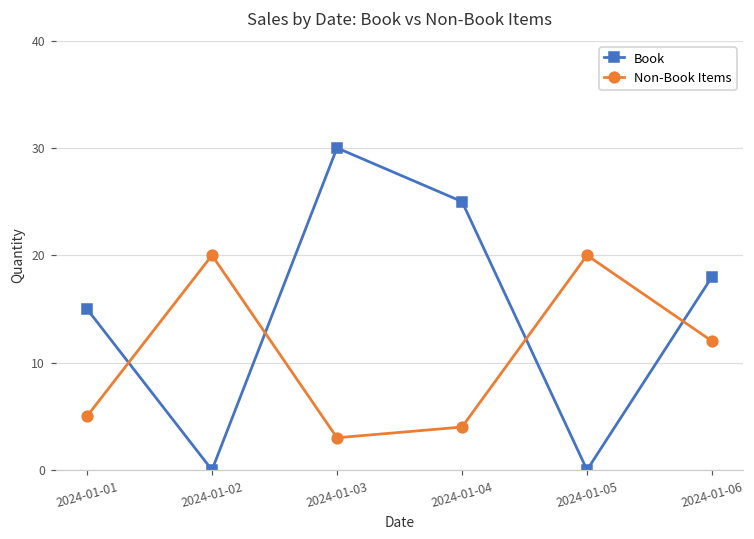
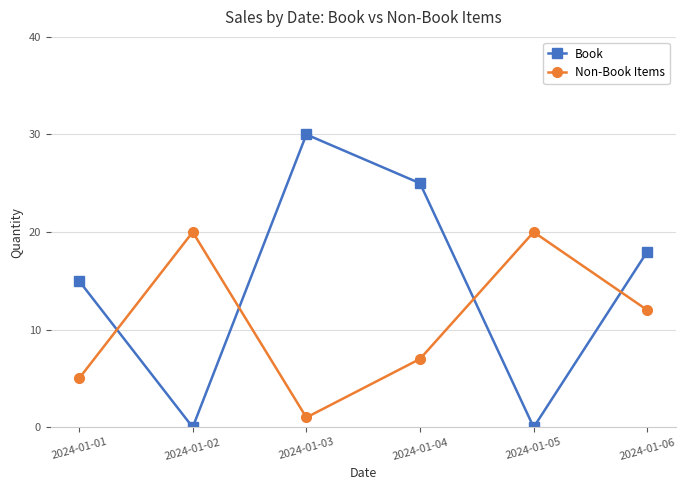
  {
    "Book": {
      "2024-01-01": 15,
      "2024-01-02": 0,
      "2024-01-03": 30,
      "2024-01-04": 25,
      "2024-01-05": 0,
      "2024-01-06": 18
    },
    "Non-Book Items": {
      "2024-01-01": 5,
      "2024-01-02": 20,
-     "2024-01-03": 3,
-     "2024-01-04": 4,
+     "2024-01-03": 1,
+     "2024-01-04": 7,
      "2024-01-05": 20,
      "2024-01-06": 12
    }
  }
